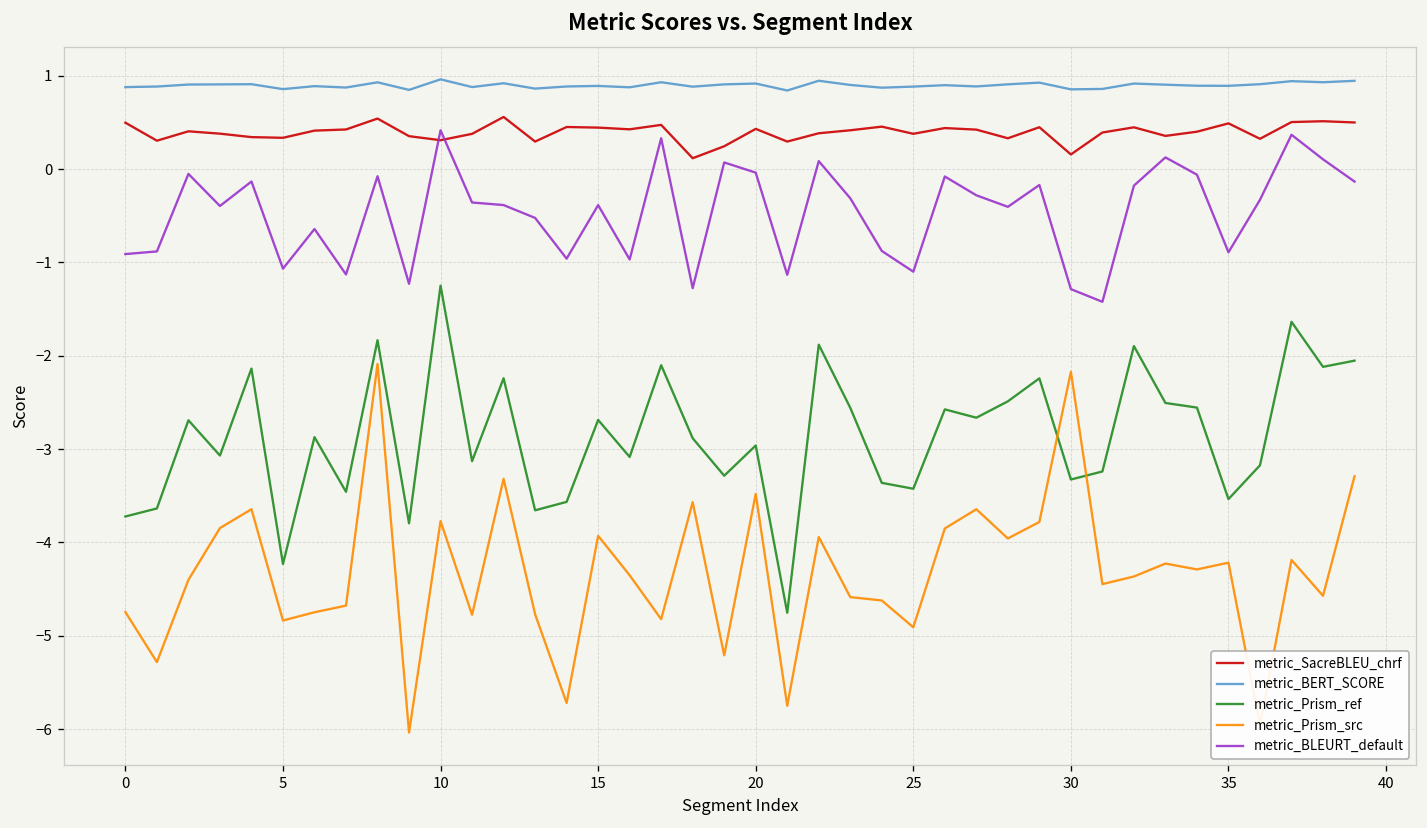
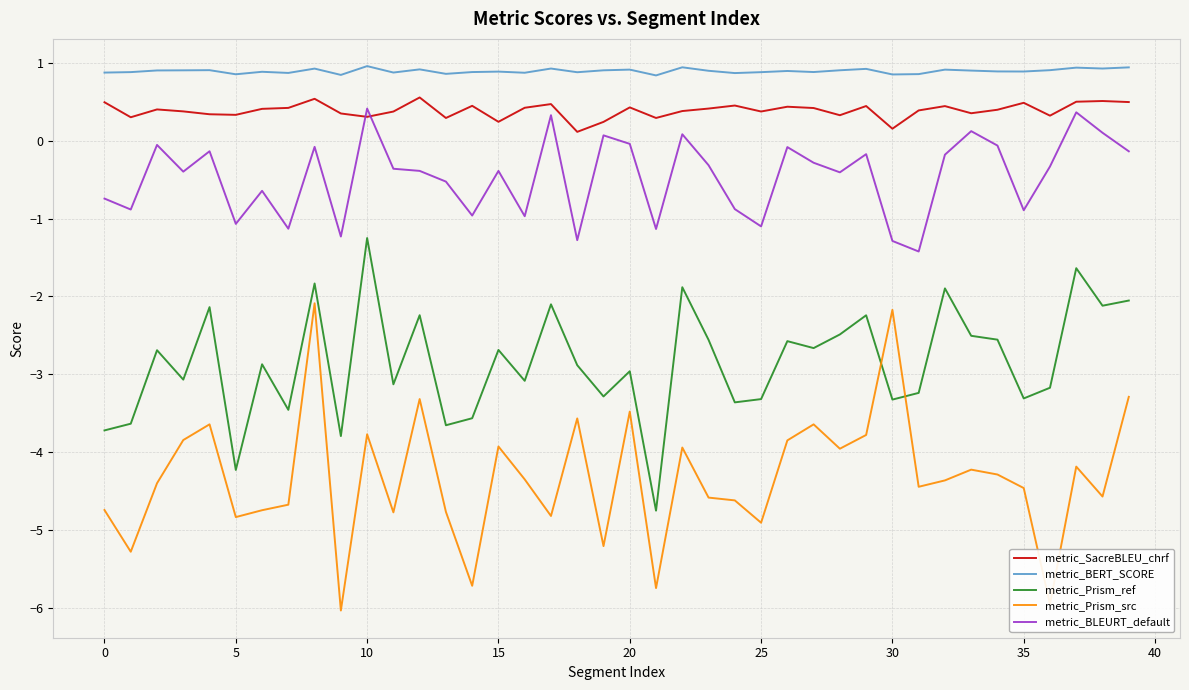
  {
    "metric_SacreBLEU_chrf": {
      "0": 0.5,
      "5": 0.3,
      "10": 0.3,
-     "15": 0.4,
+     "15": 0.2,
      "20": 0.4,
      "25": 0.4,
      "30": 0.2,
      "35": 0.5
    },
    "metric_BERT_SCORE": {
      "0": 0.9,
      "5": 0.9,
      "10": 1.0,
      "15": 0.9,
      "20": 0.9,
      "25": 0.9,
      "30": 0.9,
      "35": 0.9
    },
    "metric_Prism_ref": {
      "0": -3.7,
      "5": -4.2,
      "10": -1.2,
      "15": -2.7,
      "20": -3.0,
-     "25": -3.4,
+     "25": -3.3,
      "30": -3.3,
-     "35": -3.5
+     "35": -3.3
    },
    "metric_Prism_src": {
      "0": -4.7,
      "5": -4.8,
      "10": -3.8,
      "15": -3.9,
      "20": -3.5,
      "25": -4.9,
      "30": -2.2,
-     "35": -4.2
+     "35": -4.5
    },
    "metric_BLEURT_default": {
-     "0": -0.9,
+     "0": -0.7,
      "5": -1.1,
      "10": 0.4,
      "15": -0.4,
      "20": 0.0,
      "25": -1.1,
      "30": -1.3,
      "35": -0.9
    }
  }
